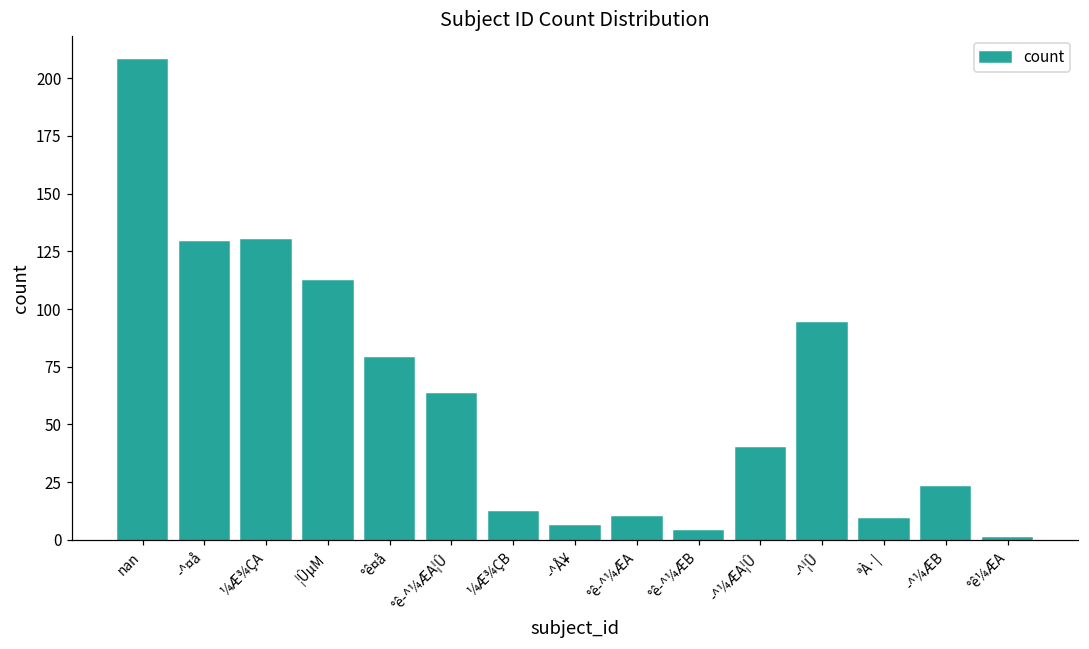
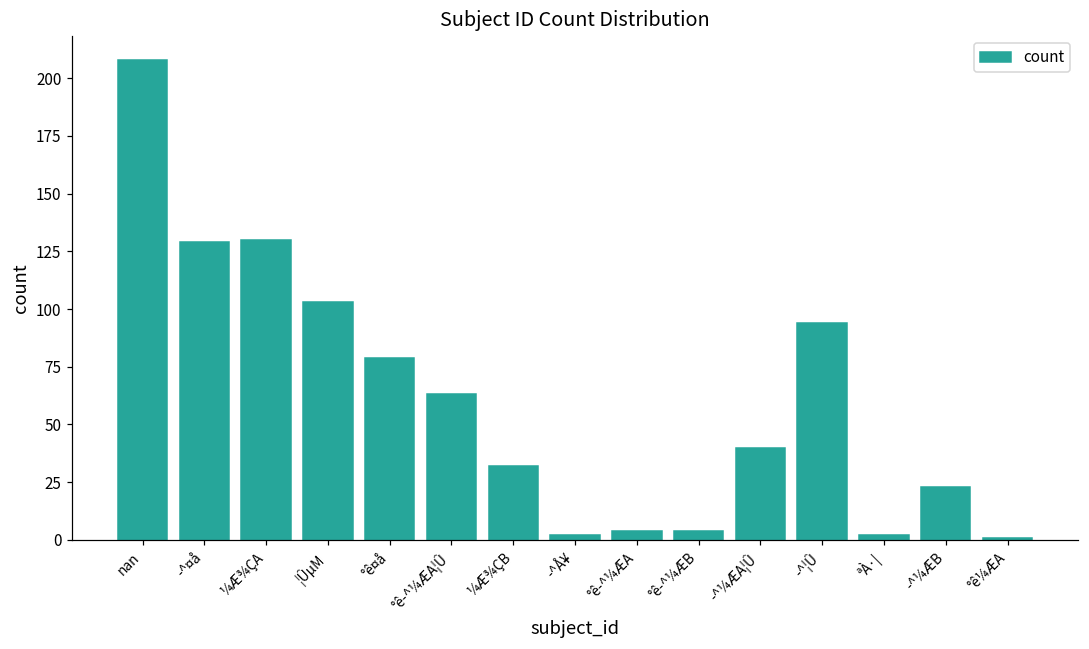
  {
    "nan": 208,
    "­^¤å": 129,
    "¼Æ¾ÇA": 130,
-   "¦ÛµM": 112,
+   "¦ÛµM": 103,
    "°ê¤å": 79,
    "°ê­^¼ÆA¦Û": 63,
-   "¼Æ¾ÇB": 12,
-   "­^Å¥": 6,
-   "°ê­^¼ÆA": 10,
+   "¼Æ¾ÇB": 32,
+   "­^Å¥": 2,
+   "°ê­^¼ÆA": 4,
    "°ê­^¼ÆB": 4,
    "­^¼ÆA¦Û": 40,
    "­^¦Û": 94,
-   "ªÀ·|": 9,
+   "ªÀ·|": 2,
    "­^¼ÆB": 23
  }
